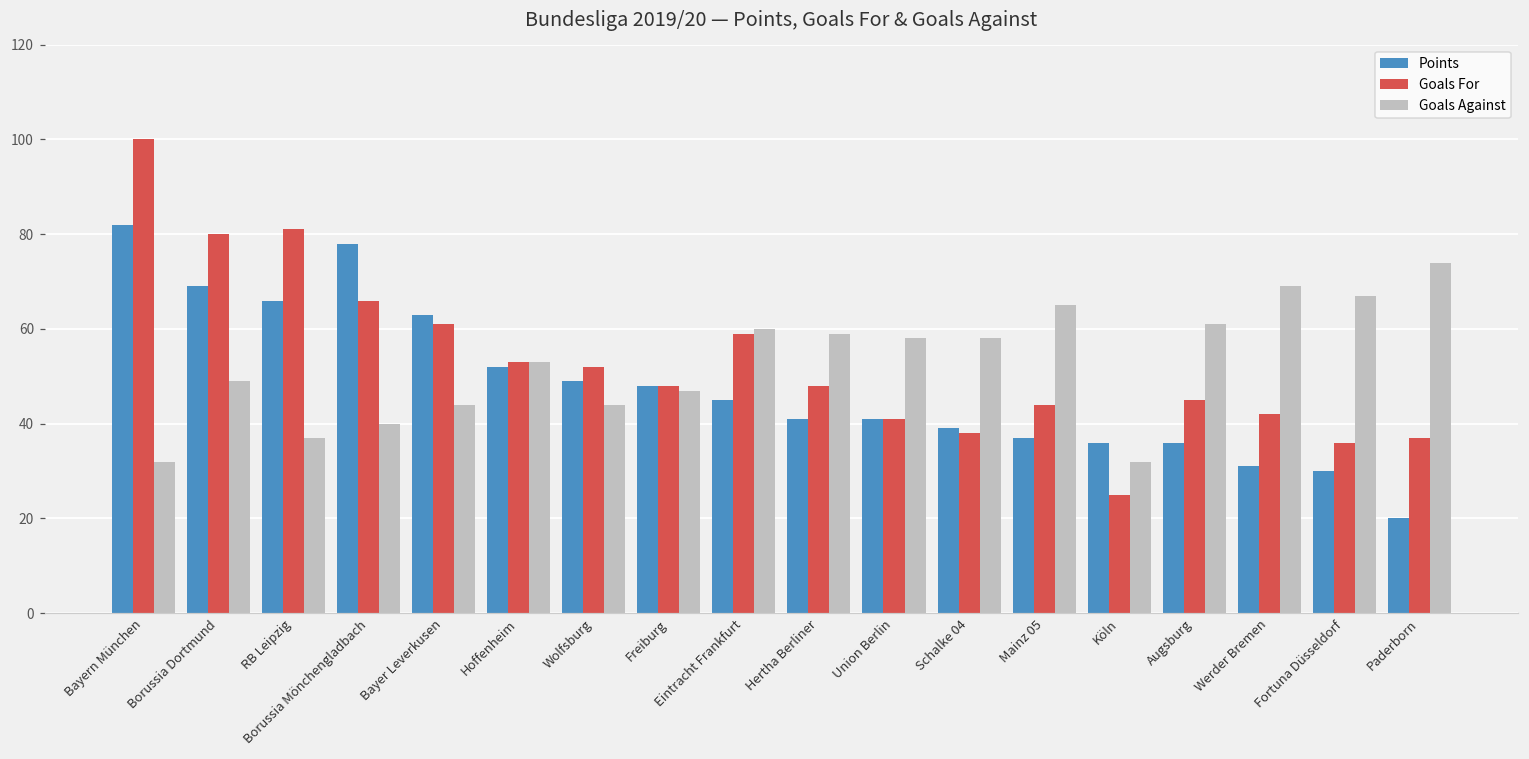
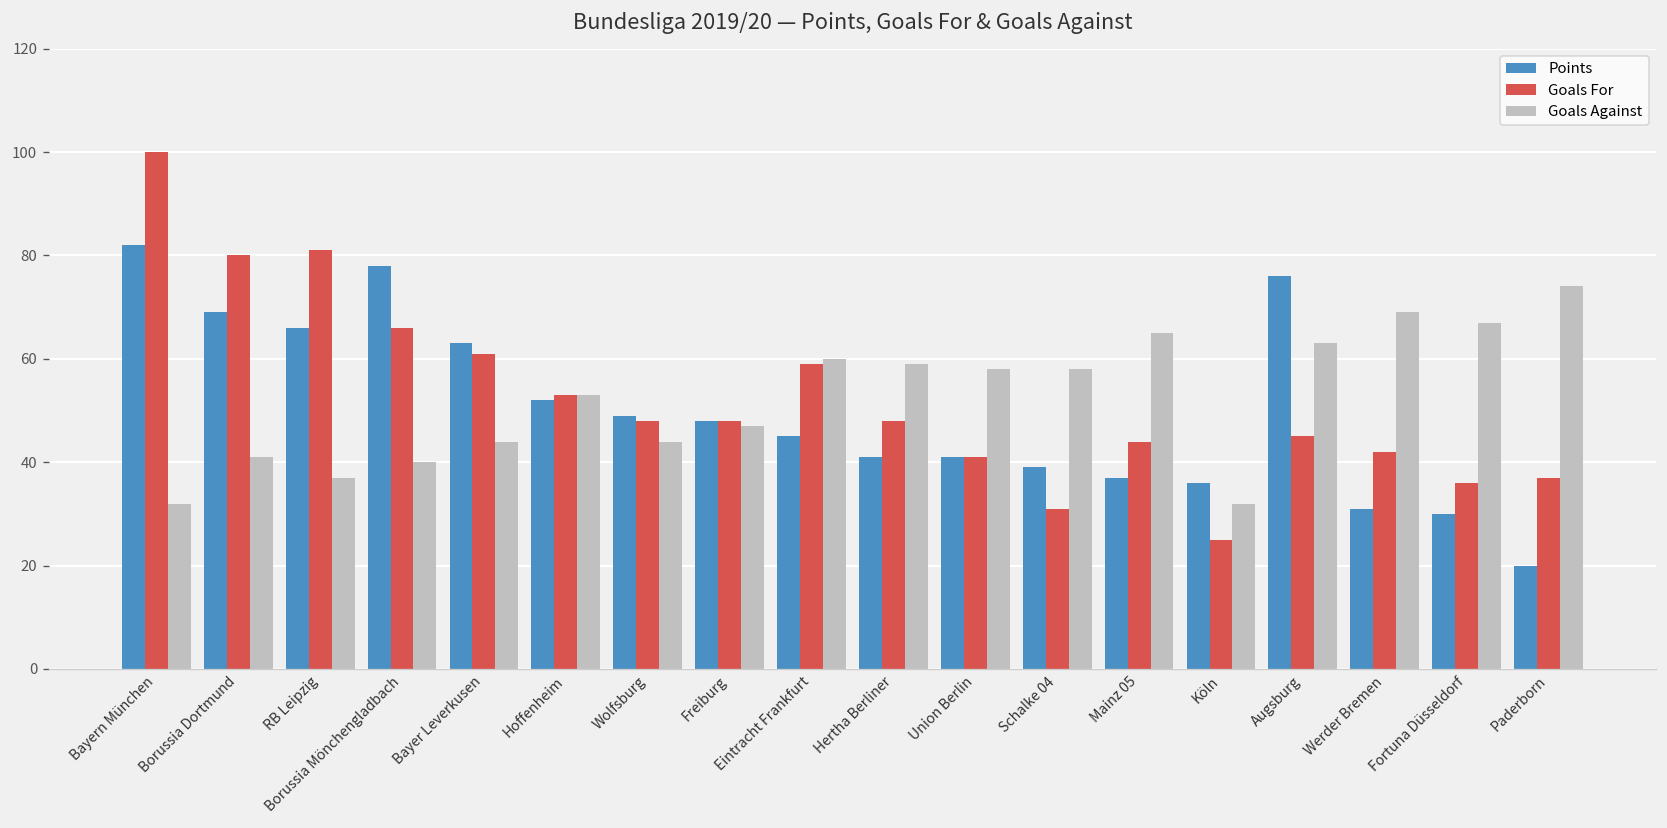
  {
    "Points": {
      "Bayern München": 82,
      "Borussia Dortmund": 69,
      "RB Leipzig": 66,
      "Borussia Mönchengladbach": 78,
      "Bayer Leverkusen": 63,
      "Hoffenheim": 52,
      "Wolfsburg": 49,
      "Freiburg": 48,
      "Eintracht Frankfurt": 45,
      "Hertha Berliner": 41,
      "Union Berlin": 41,
      "Schalke 04": 39,
      "Mainz 05": 37,
      "Köln": 36,
-     "Augsburg": 36,
+     "Augsburg": 76,
      "Werder Bremen": 31,
      "Fortuna Düsseldorf": 30,
      "Paderborn": 20
    },
    "Goals For": {
      "Bayern München": 100,
      "Borussia Dortmund": 80,
      "RB Leipzig": 81,
      "Borussia Mönchengladbach": 66,
      "Bayer Leverkusen": 61,
      "Hoffenheim": 53,
-     "Wolfsburg": 52,
+     "Wolfsburg": 48,
      "Freiburg": 48,
      "Eintracht Frankfurt": 59,
      "Hertha Berliner": 48,
      "Union Berlin": 41,
-     "Schalke 04": 38,
+     "Schalke 04": 31,
      "Mainz 05": 44,
      "Köln": 25,
      "Augsburg": 45,
      "Werder Bremen": 42,
      "Fortuna Düsseldorf": 36,
      "Paderborn": 37
    },
    "Goals Against": {
      "Bayern München": 32,
-     "Borussia Dortmund": 49,
+     "Borussia Dortmund": 41,
      "RB Leipzig": 37,
      "Borussia Mönchengladbach": 40,
      "Bayer Leverkusen": 44,
      "Hoffenheim": 53,
      "Wolfsburg": 44,
      "Freiburg": 47,
      "Eintracht Frankfurt": 60,
      "Hertha Berliner": 59,
      "Union Berlin": 58,
      "Schalke 04": 58,
      "Mainz 05": 65,
      "Köln": 32,
-     "Augsburg": 61,
+     "Augsburg": 63,
      "Werder Bremen": 69,
      "Fortuna Düsseldorf": 67,
      "Paderborn": 74
    }
  }
